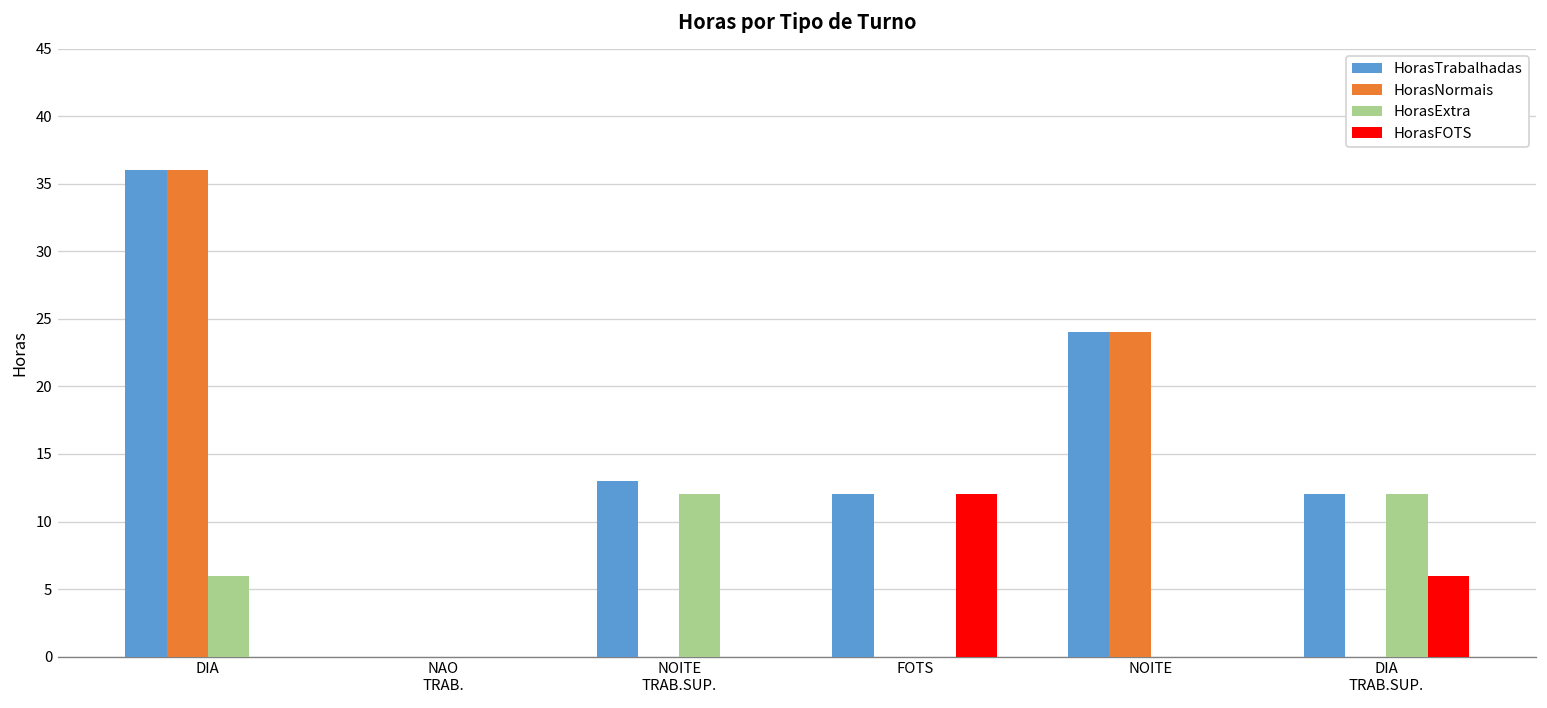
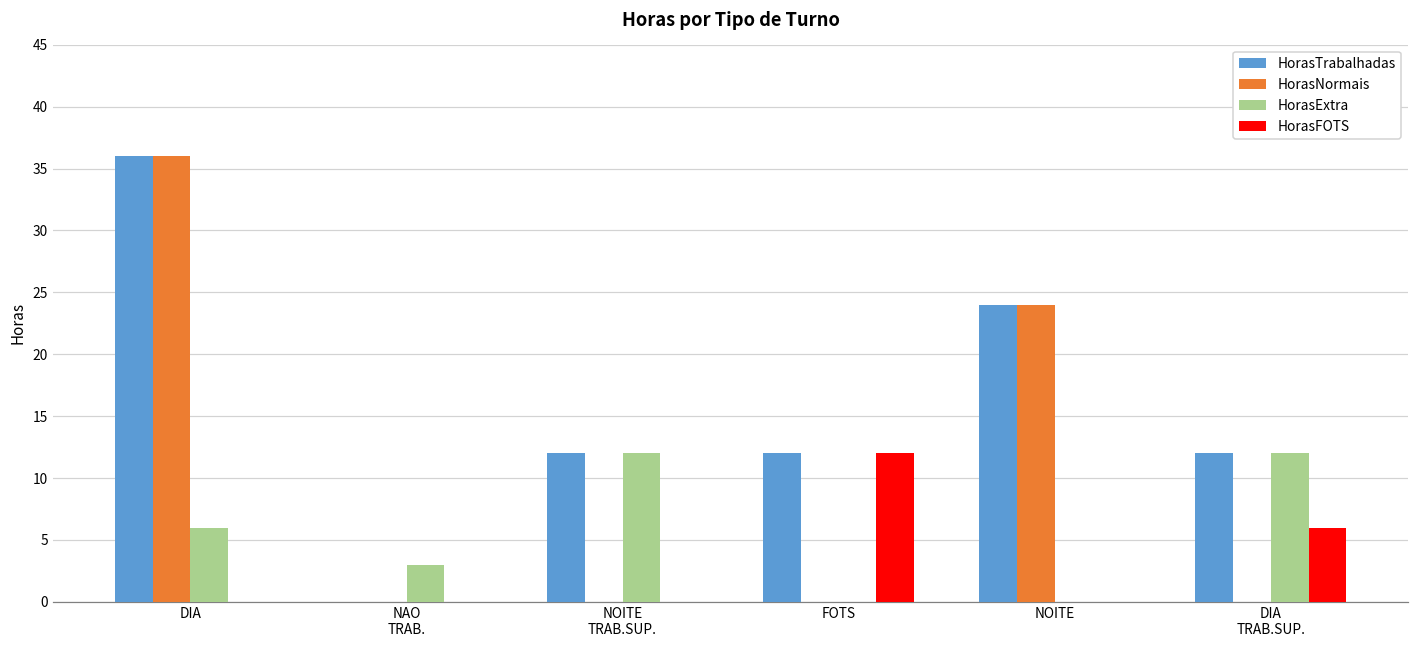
  {
    "HorasTrabalhadas": {
      "DIA": 36,
      "NAO TRAB.": 0,
-     "NOITE TRAB.SUP.": 13,
+     "NOITE TRAB.SUP.": 12,
      "FOTS": 12,
      "NOITE": 24,
      "DIA TRAB.SUP.": 12
    },
    "HorasNormais": {
      "DIA": 36,
      "NAO TRAB.": 0,
      "NOITE TRAB.SUP.": 0,
      "FOTS": 0,
      "NOITE": 24,
      "DIA TRAB.SUP.": 0
    },
    "HorasExtra": {
      "DIA": 6,
-     "NAO TRAB.": 0,
+     "NAO TRAB.": 3,
      "NOITE TRAB.SUP.": 12,
      "FOTS": 0,
      "NOITE": 0,
      "DIA TRAB.SUP.": 12
    },
    "HorasFOTS": {
      "DIA": 0,
      "NAO TRAB.": 0,
      "NOITE TRAB.SUP.": 0,
      "FOTS": 12,
      "NOITE": 0,
      "DIA TRAB.SUP.": 6
    }
  }
